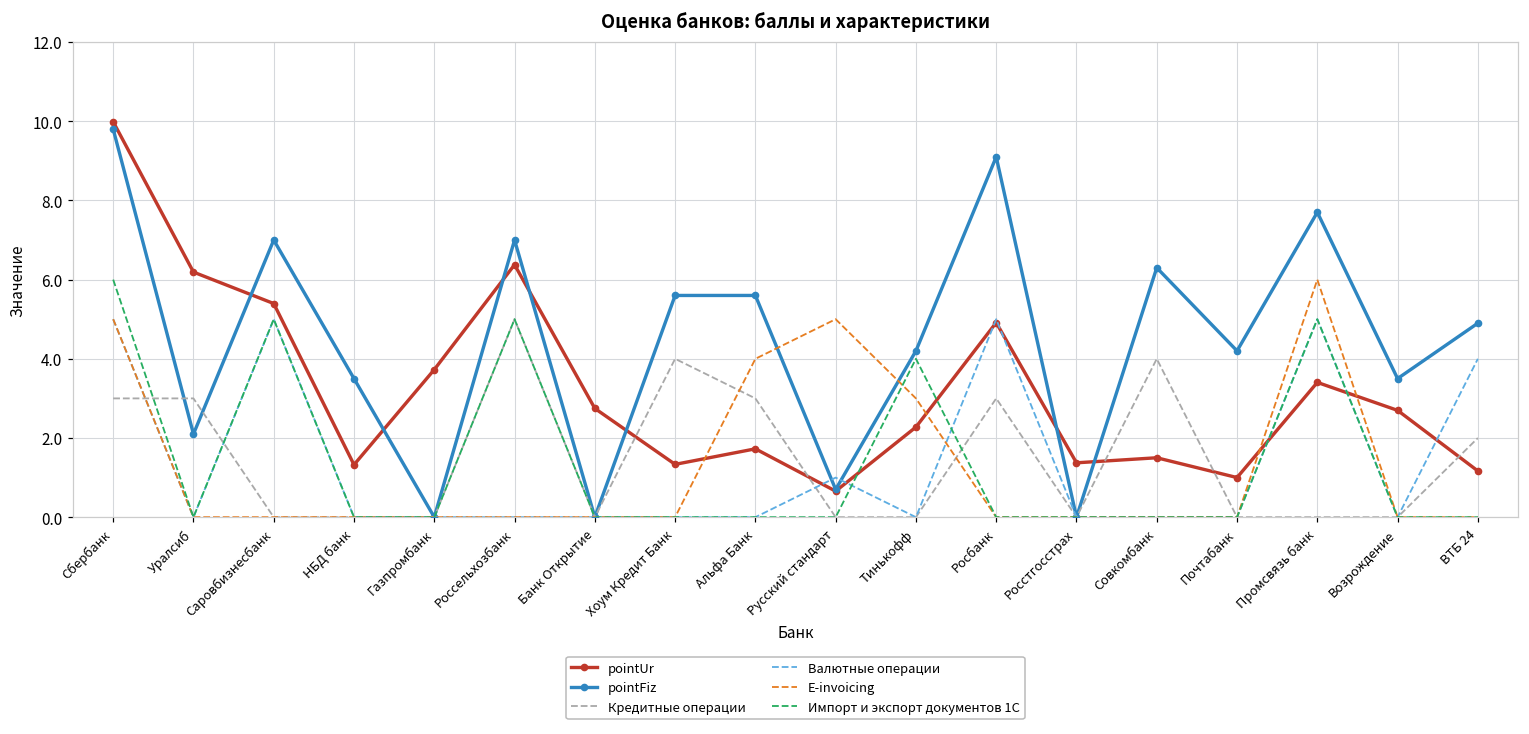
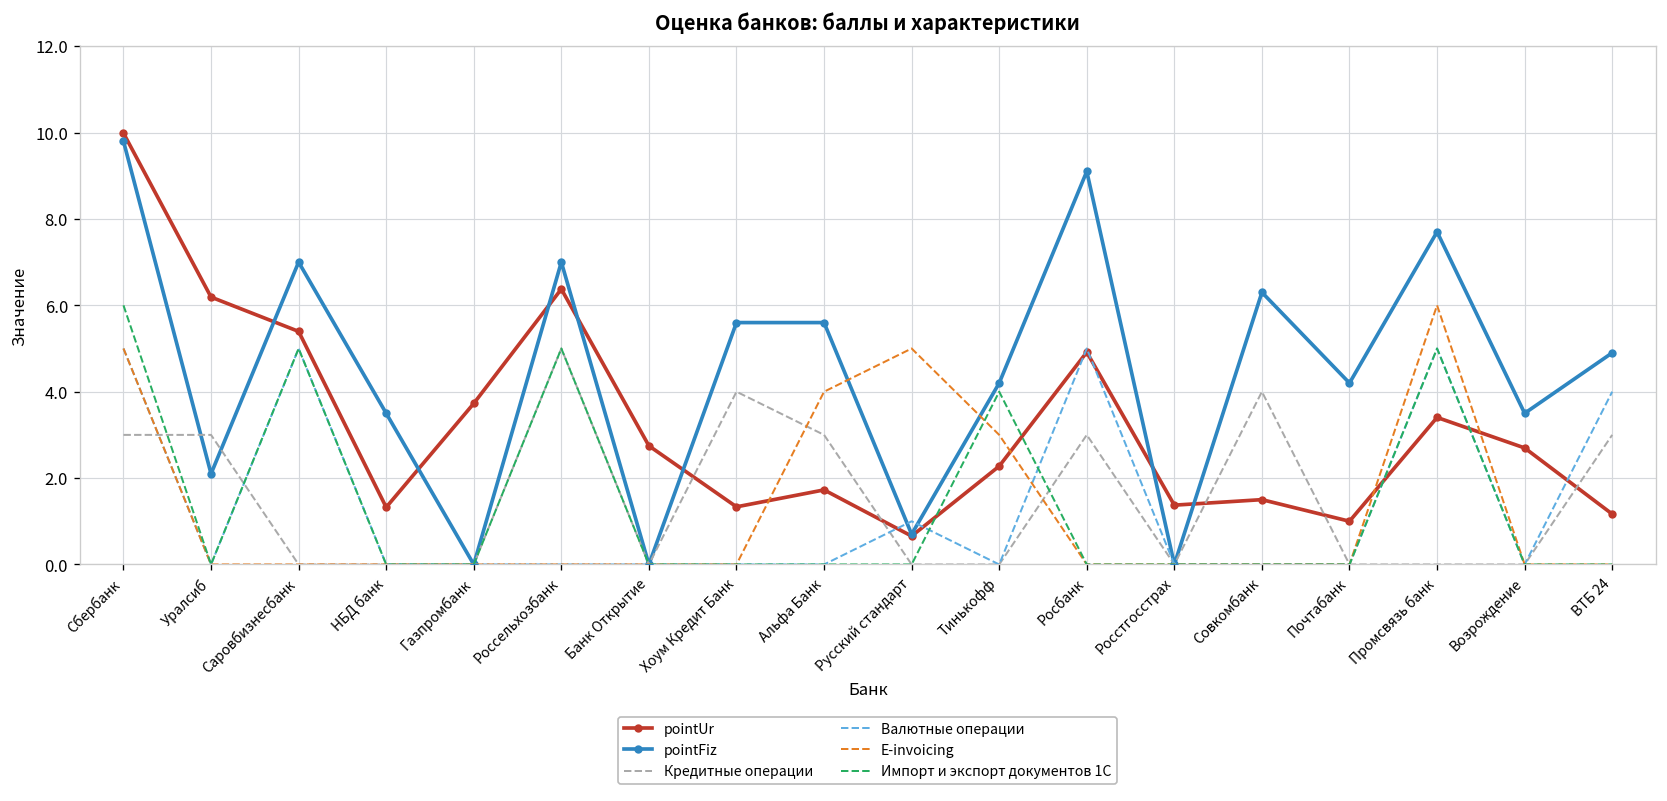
  {
    "pointUr": {
      "Сбербанк": 10,
      "Уралсиб": 6.2,
      "Саровбизнесбанк": 5.4,
      "НБД банк": 1.3,
      "Газпромбанк": 3.7,
      "Россельхозбанк": 6.4,
      "Банк Открытие": 2.7,
      "Хоум Кредит Банк": 1.3,
      "Альфа Банк": 1.7,
      "Тинькофф": 2.3,
      "Росбанк": 4.9,
      "Росстгосстрах": 1.4,
      "Совкомбанк": 1.5,
      "Почтабанк": 1,
      "Промсвязь банк": 3.4,
      "Возрождение": 2.7,
      "ВТБ 24": 1.2
    },
    "pointFiz": {
      "Сбербанк": 9.8,
      "Уралсиб": 2.1,
      "Саровбизнесбанк": 7,
      "НБД банк": 3.5,
      "Россельхозбанк": 7,
      "Хоум Кредит Банк": 5.6,
      "Альфа Банк": 5.6,
      "Тинькофф": 4.2,
      "Росбанк": 9.1,
      "Совкомбанк": 6.3,
      "Почтабанк": 4.2,
      "Промсвязь банк": 7.7,
      "Возрождение": 3.5,
      "ВТБ 24": 4.9
    },
    "Кредитные операции": {
      "Сбербанк": 3,
      "Уралсиб": 3,
      "Хоум Кредит Банк": 4,
      "Альфа Банк": 3,
      "Росбанк": 3,
      "Совкомбанк": 4,
      "Промсвязь банк": 0,
-     "ВТБ 24": 2
+     "ВТБ 24": 3
    },
    "Валютные операции": {
      "Русский стандарт": 1,
      "Росбанк": 5,
      "ВТБ 24": 4
    },
    "E-invoicing": {
      "Альфа Банк": 4,
      "Русский стандарт": 5,
      "Тинькофф": 3,
      "Промсвязь банк": 6
    },
    "Импорт и экспорт документов 1С": {
      "Сбербанк": 6,
      "Тинькофф": 4
    }
  }
